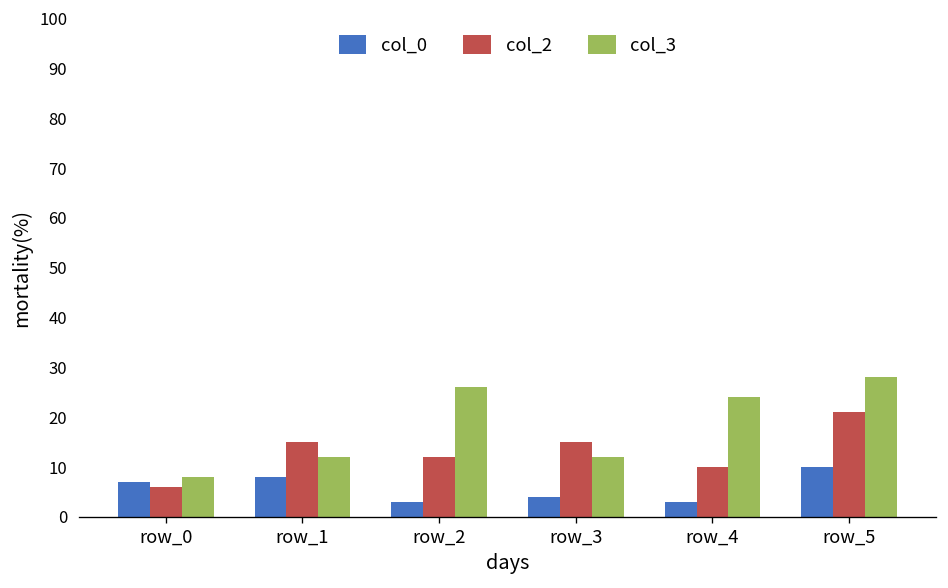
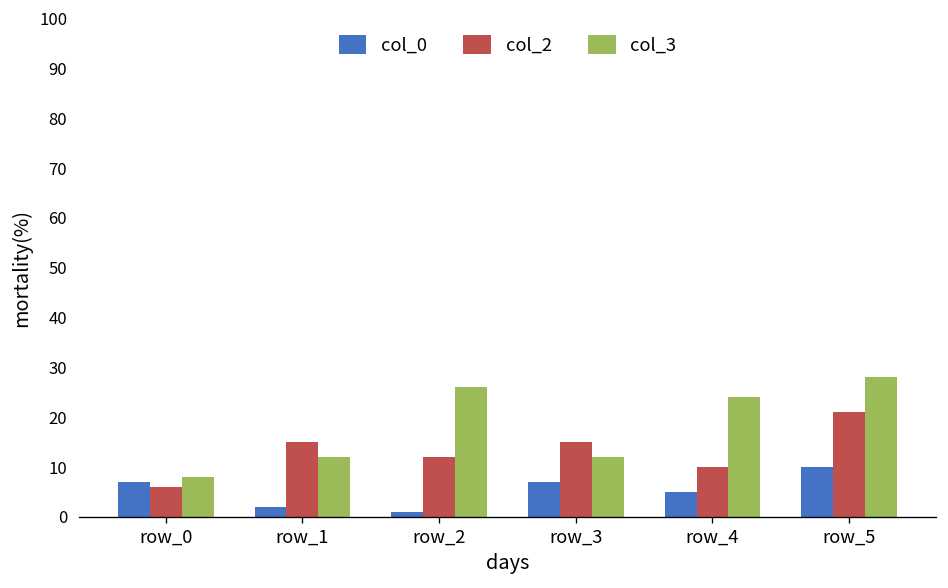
  {
    "col_0": {
      "row_0": 7,
-     "row_1": 8,
-     "row_2": 3,
-     "row_3": 4,
-     "row_4": 3,
+     "row_1": 2,
+     "row_2": 1,
+     "row_3": 7,
+     "row_4": 5,
      "row_5": 10
    },
    "col_2": {
      "row_0": 6,
      "row_1": 15,
      "row_2": 12,
      "row_3": 15,
      "row_4": 10,
      "row_5": 21
    },
    "col_3": {
      "row_0": 8,
      "row_1": 12,
      "row_2": 26,
      "row_3": 12,
      "row_4": 24,
      "row_5": 28
    }
  }
